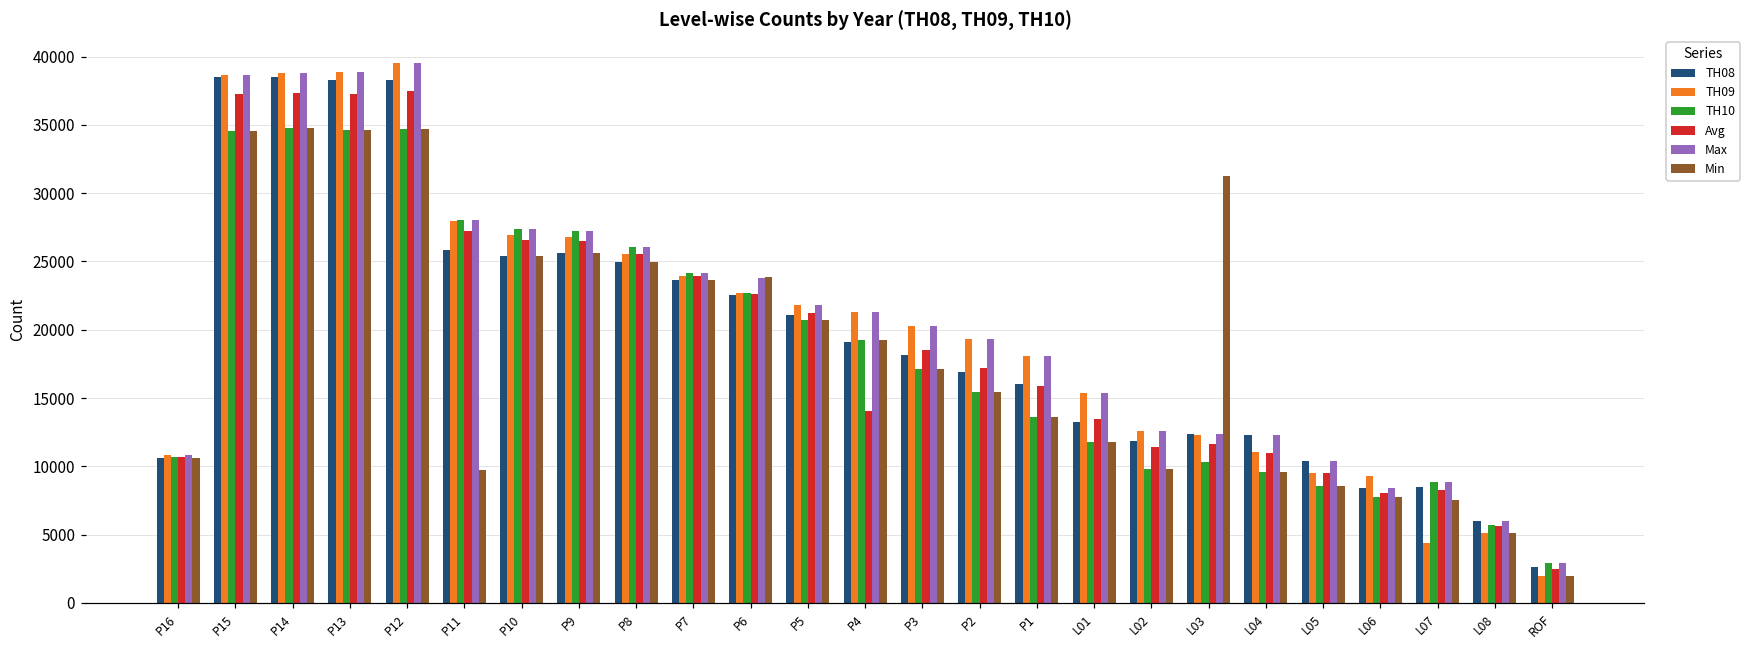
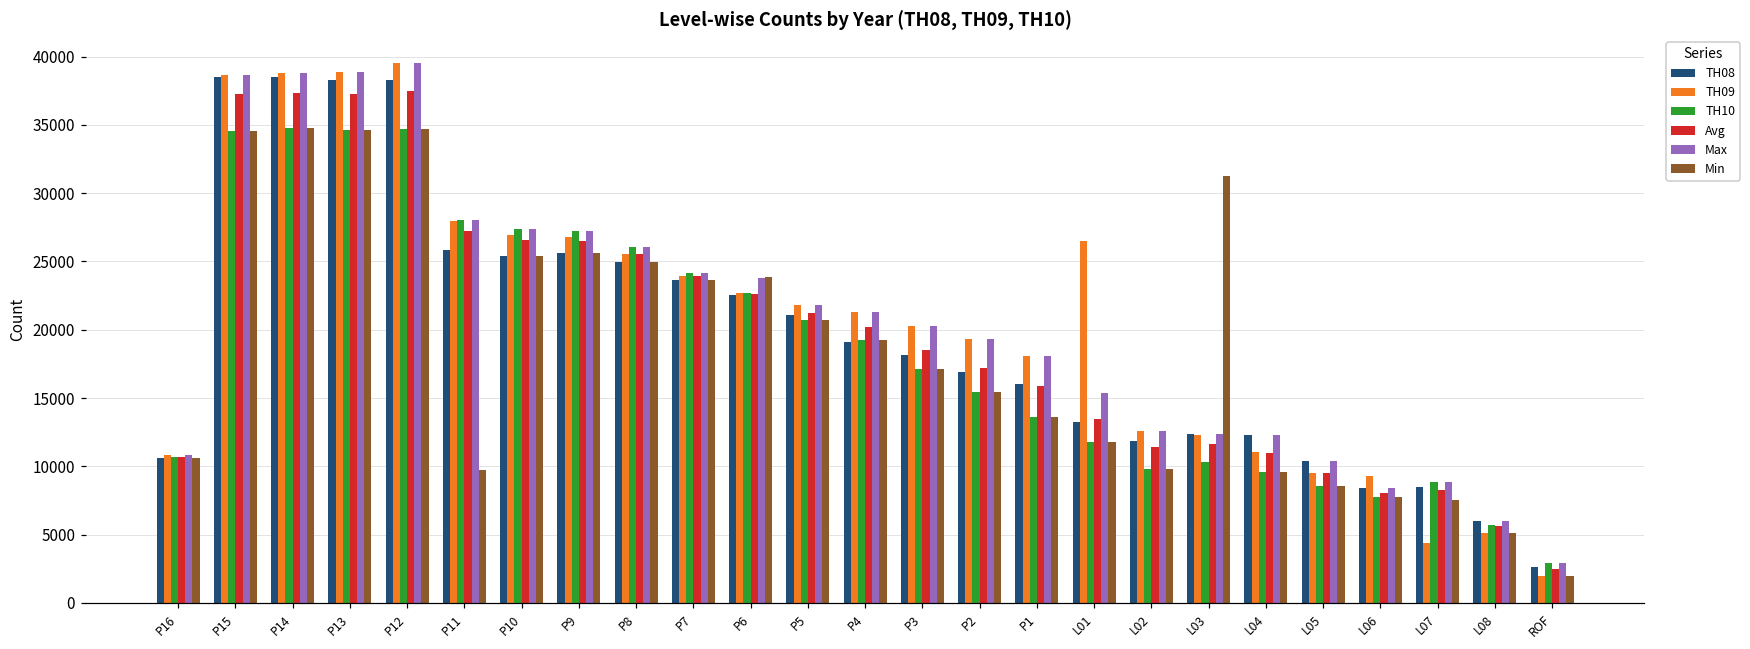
  {
    "TH08": {
      "P16": 10600,
      "P15": 38500,
      "P14": 38500,
      "P13": 38300,
      "P12": 38300,
      "P11": 25800,
      "P10": 25400,
      "P9": 25600,
      "P8": 24900,
      "P7": 23600,
      "P6": 22600,
      "P5": 21100,
      "P4": 19100,
      "P3": 18200,
      "P2": 16900,
      "P1": 16000,
      "L01": 13200,
      "L02": 11900,
      "L03": 12300,
      "L04": 12300,
      "L05": 10400,
      "L06": 8400,
      "L07": 8500,
      "L08": 6000,
      "ROF": 2600
    },
    "TH09": {
      "P16": 10800,
      "P15": 38700,
      "P14": 38800,
      "P13": 38900,
      "P12": 39500,
      "P11": 27900,
      "P10": 27000,
      "P9": 26800,
      "P8": 25600,
      "P7": 24000,
      "P6": 22700,
      "P5": 21800,
      "P4": 21300,
      "P3": 20300,
      "P2": 19300,
      "P1": 18000,
-     "L01": 15400,
+     "L01": 26500,
      "L02": 12600,
      "L03": 12300,
      "L04": 11100,
      "L05": 9500,
      "L06": 9300,
      "L07": 4400,
      "L08": 5200,
      "ROF": 2000
    },
    "TH10": {
      "P16": 10700,
      "P15": 34600,
      "P14": 34800,
      "P13": 34600,
      "P12": 34700,
      "P11": 28100,
      "P10": 27400,
      "P9": 27200,
      "P8": 26100,
      "P7": 24200,
      "P6": 22700,
      "P5": 20700,
      "P4": 19200,
      "P3": 17100,
      "P2": 15400,
      "P1": 13600,
      "L01": 11700,
      "L02": 9800,
      "L03": 10300,
      "L04": 9600,
      "L05": 8600,
      "L06": 7800,
      "L07": 8900,
      "L08": 5700,
      "ROF": 2900
    },
    "Avg": {
      "P16": 10700,
      "P15": 37300,
      "P14": 37400,
      "P13": 37200,
      "P12": 37500,
      "P11": 27300,
      "P10": 26600,
      "P9": 26500,
      "P8": 25500,
      "P7": 23900,
      "P6": 22600,
      "P5": 21200,
-     "P4": 14000,
+     "P4": 20200,
      "P3": 18500,
      "P2": 17200,
      "P1": 15900,
      "L01": 13500,
      "L02": 11400,
      "L03": 11600,
      "L04": 11000,
      "L05": 9500,
      "L06": 8100,
      "L07": 8300,
      "L08": 5600,
      "ROF": 2500
    },
    "Max": {
      "P16": 10800,
      "P15": 38700,
      "P14": 38800,
      "P13": 38900,
      "P12": 39500,
      "P11": 28100,
      "P10": 27400,
      "P9": 27200,
      "P8": 26100,
      "P7": 24200,
      "P6": 23800,
      "P5": 21800,
      "P4": 21300,
      "P3": 20300,
      "P2": 19300,
      "P1": 18000,
      "L01": 15400,
      "L02": 12600,
      "L03": 12300,
      "L04": 12300,
      "L05": 10400,
      "L06": 8400,
      "L07": 8900,
      "L08": 6000,
      "ROF": 2900
    },
    "Min": {
      "P16": 10600,
      "P15": 34600,
      "P14": 34800,
      "P13": 34600,
      "P12": 34700,
      "P11": 9700,
      "P10": 25400,
      "P9": 25600,
      "P8": 24900,
      "P7": 23600,
      "P6": 23800,
      "P5": 20700,
      "P4": 19200,
      "P3": 17100,
      "P2": 15400,
      "P1": 13600,
      "L01": 11700,
      "L02": 9800,
      "L03": 31300,
      "L04": 9600,
      "L05": 8600,
      "L06": 7800,
      "L07": 7500,
      "L08": 5200,
      "ROF": 2000
    }
  }
